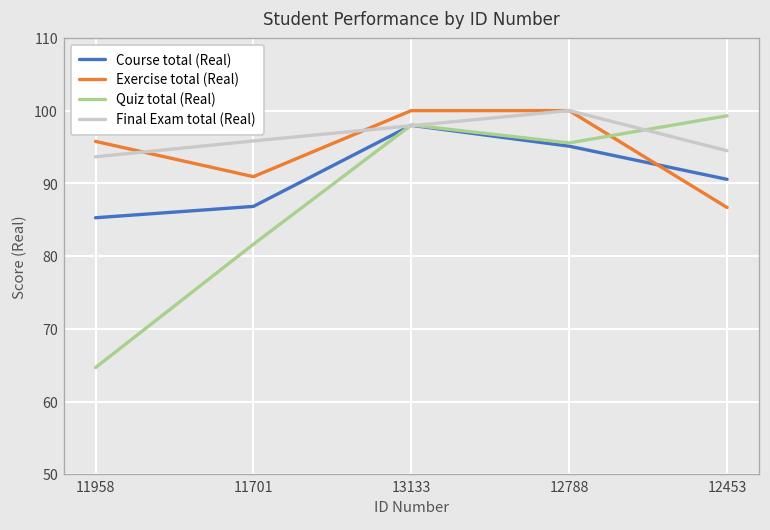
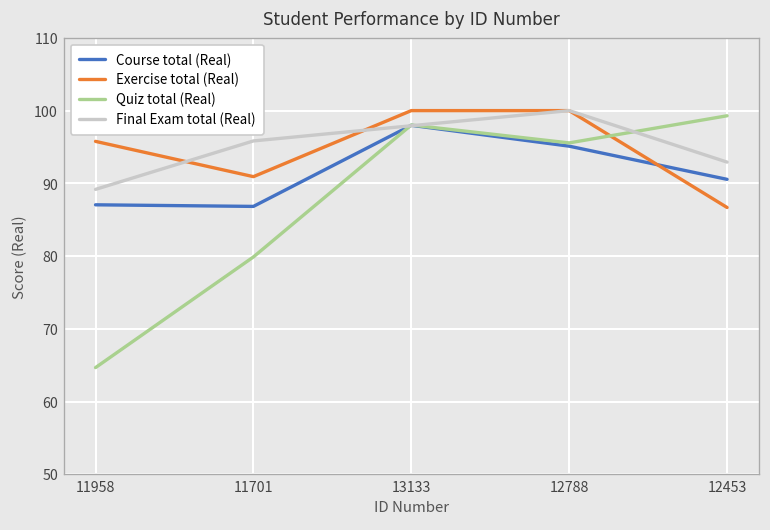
  {
    "Course total (Real)": {
-     "11958": 85,
+     "11958": 87,
      "11701": 87,
      "12788": 95,
      "12453": 91
    },
    "Exercise total (Real)": {
      "11958": 96,
      "11701": 91,
      "13133": 100,
      "12453": 87
    },
    "Quiz total (Real)": {
      "11958": 65,
-     "11701": 82,
+     "11701": 80,
      "12788": 96,
      "12453": 99
    },
    "Final Exam total (Real)": {
-     "11958": 94,
+     "11958": 89,
      "11701": 96,
-     "12453": 94
+     "12453": 93
    }
  }
